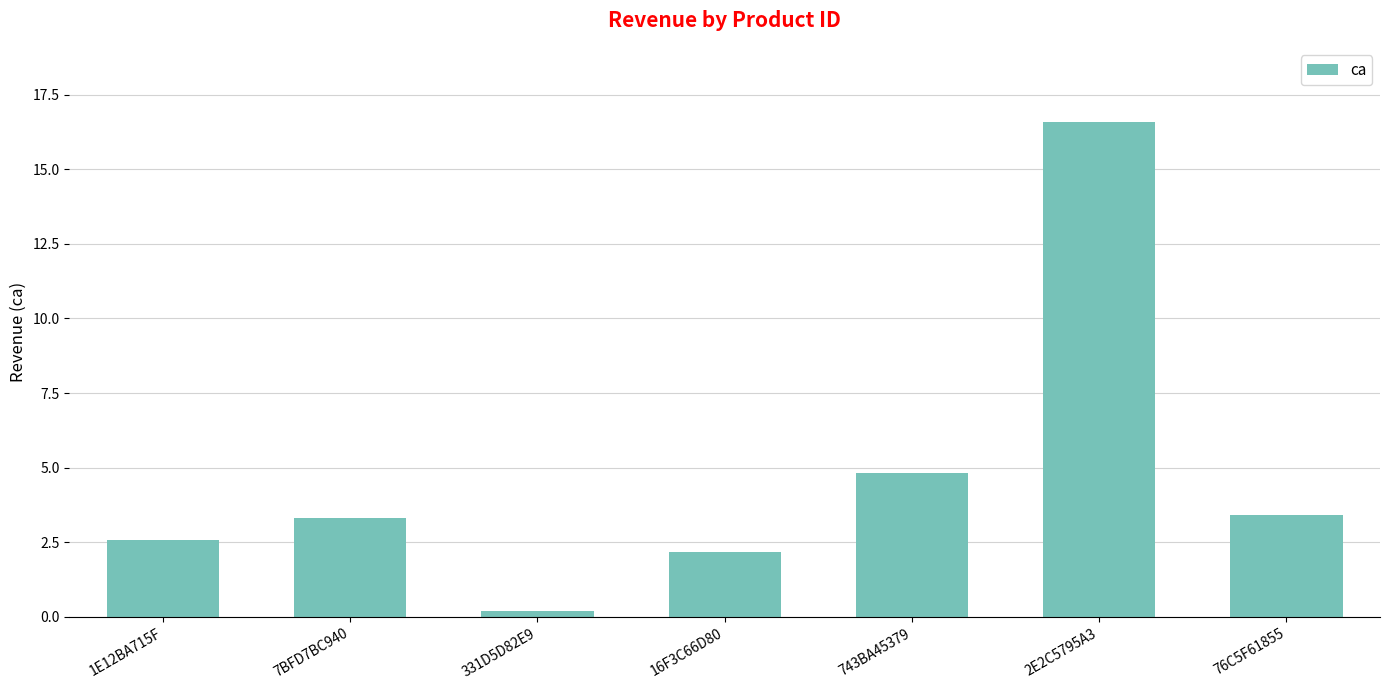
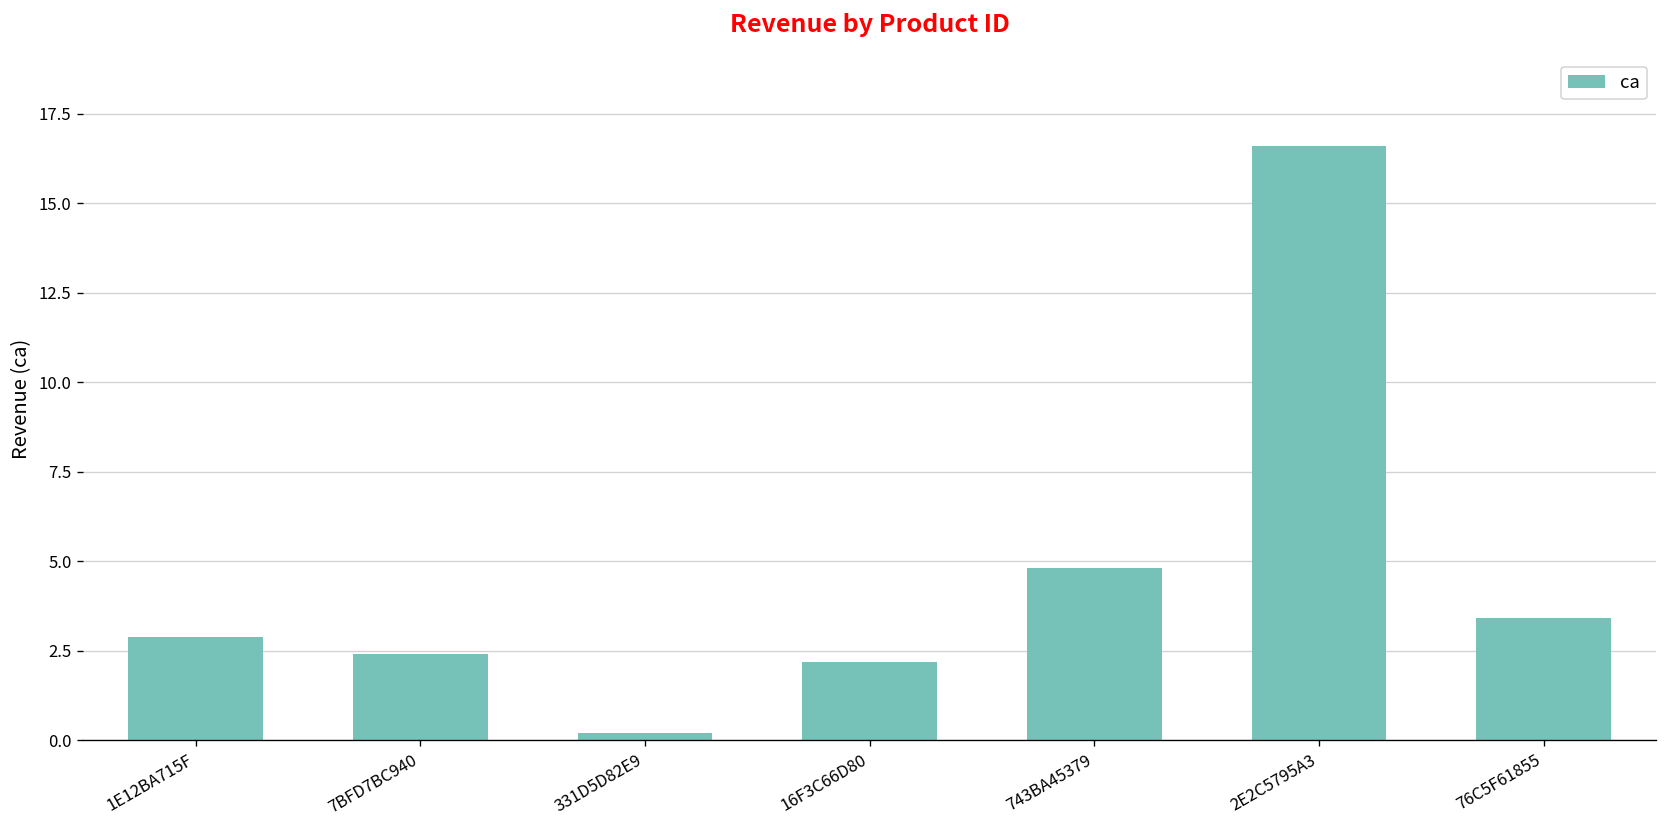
  {
-   "1E12BA715F": 2.6,
-   "7BFD7BC940": 3.3,
+   "1E12BA715F": 2.9,
+   "7BFD7BC940": 2.4,
    "331D5D82E9": 0.2,
    "16F3C66D80": 2.2,
    "743BA45379": 4.8,
    "2E2C5795A3": 16.6,
    "76C5F61855": 3.4
  }
